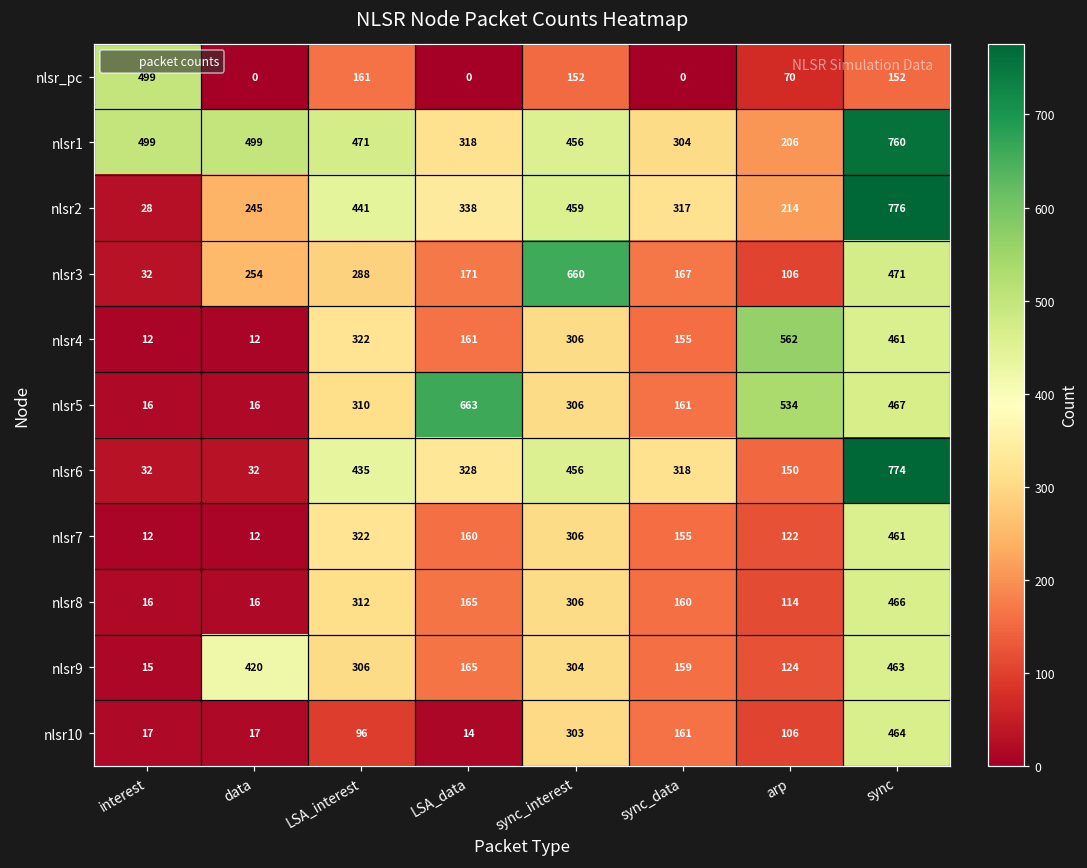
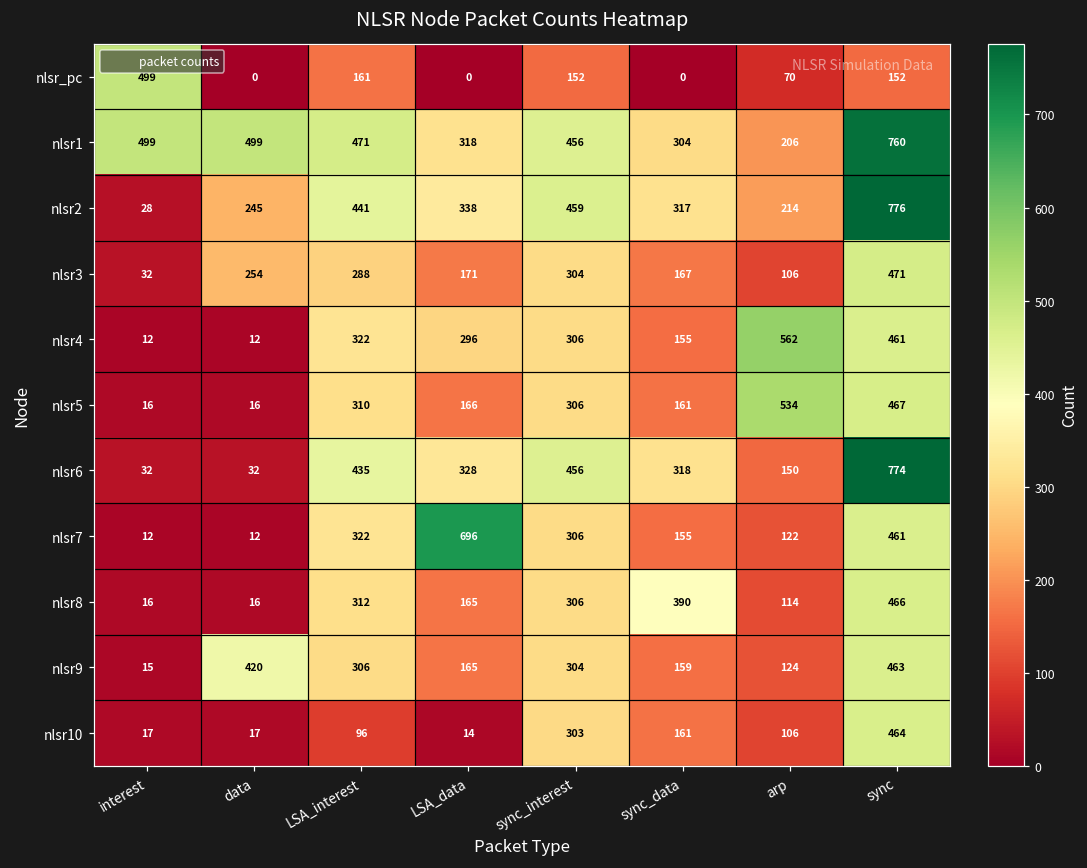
  {
    "nlsr_pc": {
      "interest": 499,
      "data": 0,
      "LSA_interest": 161,
      "LSA_data": 0,
      "sync_interest": 152,
      "sync_data": 0,
      "arp": 70
    },
    "nlsr1": {
      "interest": 499,
      "data": 499,
      "LSA_interest": 471,
      "LSA_data": 318,
      "sync_interest": 456,
      "sync_data": 304,
      "arp": 206,
      "sync": 760
    },
    "nlsr2": {
      "interest": 28,
      "data": 245,
      "LSA_interest": 441,
      "LSA_data": 338,
      "sync_interest": 459,
      "sync_data": 317,
      "arp": 214,
      "sync": 776
    },
    "nlsr3": {
      "interest": 32,
      "data": 254,
      "LSA_interest": 288,
      "LSA_data": 171,
-     "sync_interest": 660,
+     "sync_interest": 304,
      "sync_data": 167,
      "arp": 106,
      "sync": 471
    },
    "nlsr4": {
      "interest": 12,
      "data": 12,
      "LSA_interest": 322,
-     "LSA_data": 161,
+     "LSA_data": 296,
      "sync_interest": 306,
      "sync_data": 155,
      "arp": 562,
      "sync": 461
    },
    "nlsr5": {
      "interest": 16,
      "data": 16,
      "LSA_interest": 310,
-     "LSA_data": 663,
+     "LSA_data": 166,
      "sync_interest": 306,
      "sync_data": 161,
      "arp": 534,
      "sync": 467
    },
    "nlsr6": {
      "interest": 32,
      "data": 32,
      "LSA_interest": 435,
      "LSA_data": 328,
      "sync_interest": 456,
      "sync_data": 318,
      "arp": 150,
      "sync": 774
    },
    "nlsr7": {
      "interest": 12,
      "data": 12,
      "LSA_interest": 322,
-     "LSA_data": 160,
+     "LSA_data": 696,
      "sync_interest": 306,
      "sync_data": 155,
      "arp": 122,
      "sync": 461
    },
    "nlsr8": {
      "interest": 16,
      "data": 16,
      "LSA_interest": 312,
      "LSA_data": 165,
      "sync_interest": 306,
-     "sync_data": 160,
+     "sync_data": 390,
      "arp": 114,
      "sync": 466
    },
    "nlsr9": {
      "interest": 15,
      "data": 420,
      "LSA_interest": 306,
      "LSA_data": 165,
      "sync_interest": 304,
      "sync_data": 159,
      "arp": 124,
      "sync": 463
    },
    "nlsr10": {
      "interest": 17,
      "data": 17,
      "LSA_interest": 96,
      "LSA_data": 14,
      "sync_interest": 303,
      "sync_data": 161,
      "arp": 106,
      "sync": 464
    }
  }
